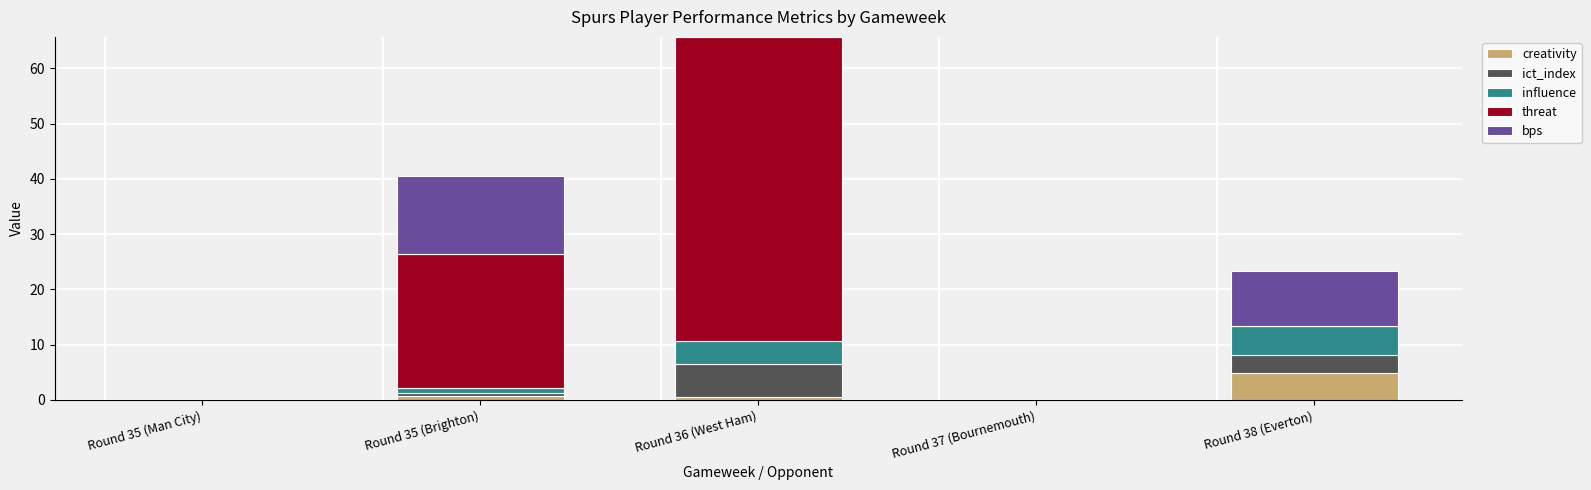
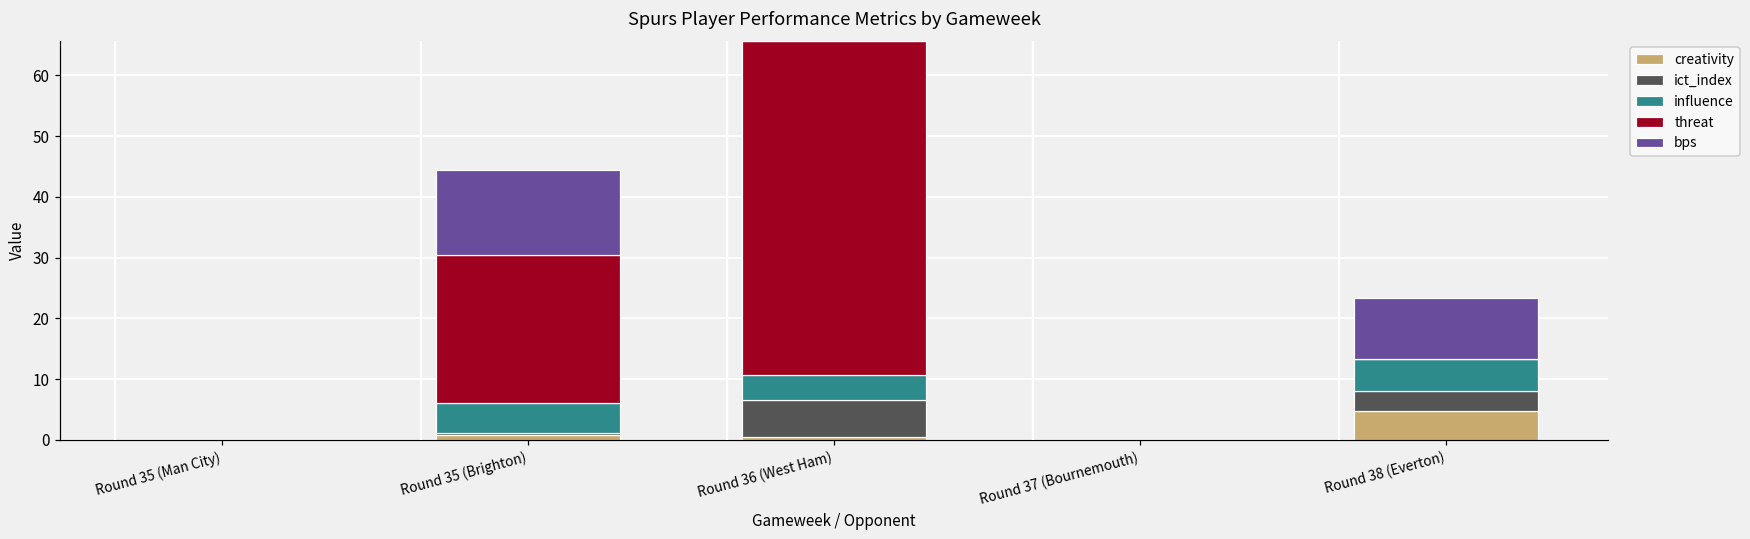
  {
    "creativity": {
      "Round 35 (Man City)": 0,
      "Round 35 (Brighton)": 1,
      "Round 36 (West Ham)": 1,
      "Round 37 (Bournemouth)": 0,
      "Round 38 (Everton)": 5
    },
    "ict_index": {
      "Round 35 (Man City)": 0,
      "Round 36 (West Ham)": 6,
      "Round 37 (Bournemouth)": 0,
      "Round 38 (Everton)": 3
    },
    "influence": {
      "Round 35 (Man City)": 0,
-     "Round 35 (Brighton)": 1,
+     "Round 35 (Brighton)": 5,
      "Round 36 (West Ham)": 4,
      "Round 37 (Bournemouth)": 0,
      "Round 38 (Everton)": 5
    },
    "threat": {
      "Round 35 (Man City)": 0,
      "Round 35 (Brighton)": 24,
      "Round 36 (West Ham)": 55,
      "Round 37 (Bournemouth)": 0,
      "Round 38 (Everton)": 0
    },
    "bps": {
      "Round 35 (Man City)": 0,
      "Round 35 (Brighton)": 14,
      "Round 36 (West Ham)": 0,
      "Round 37 (Bournemouth)": 0,
      "Round 38 (Everton)": 10
    }
  }
